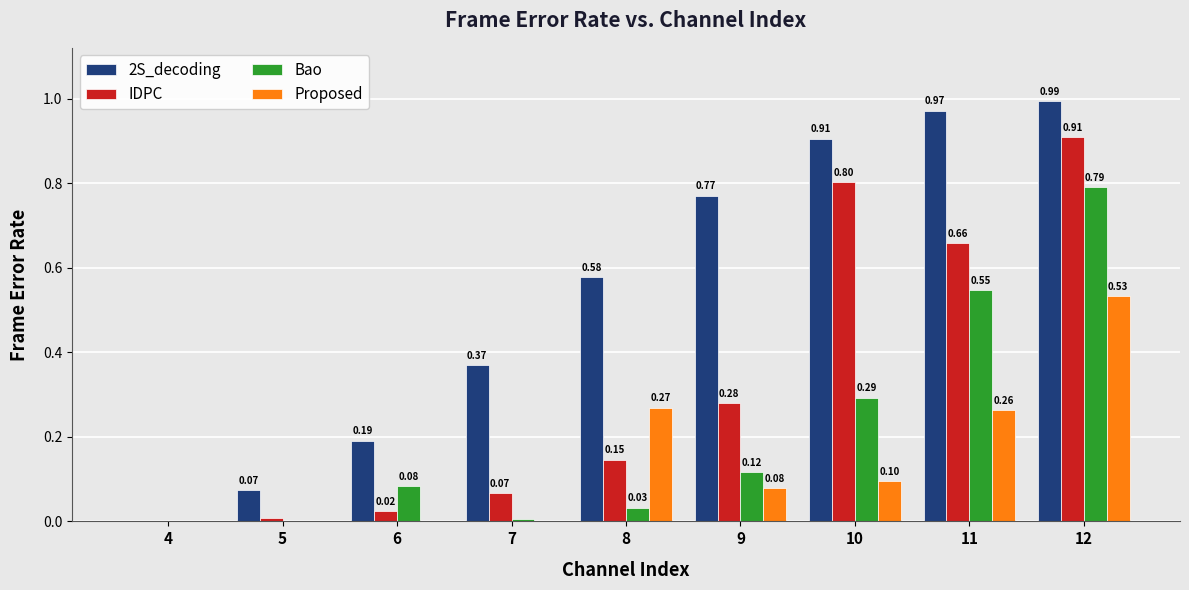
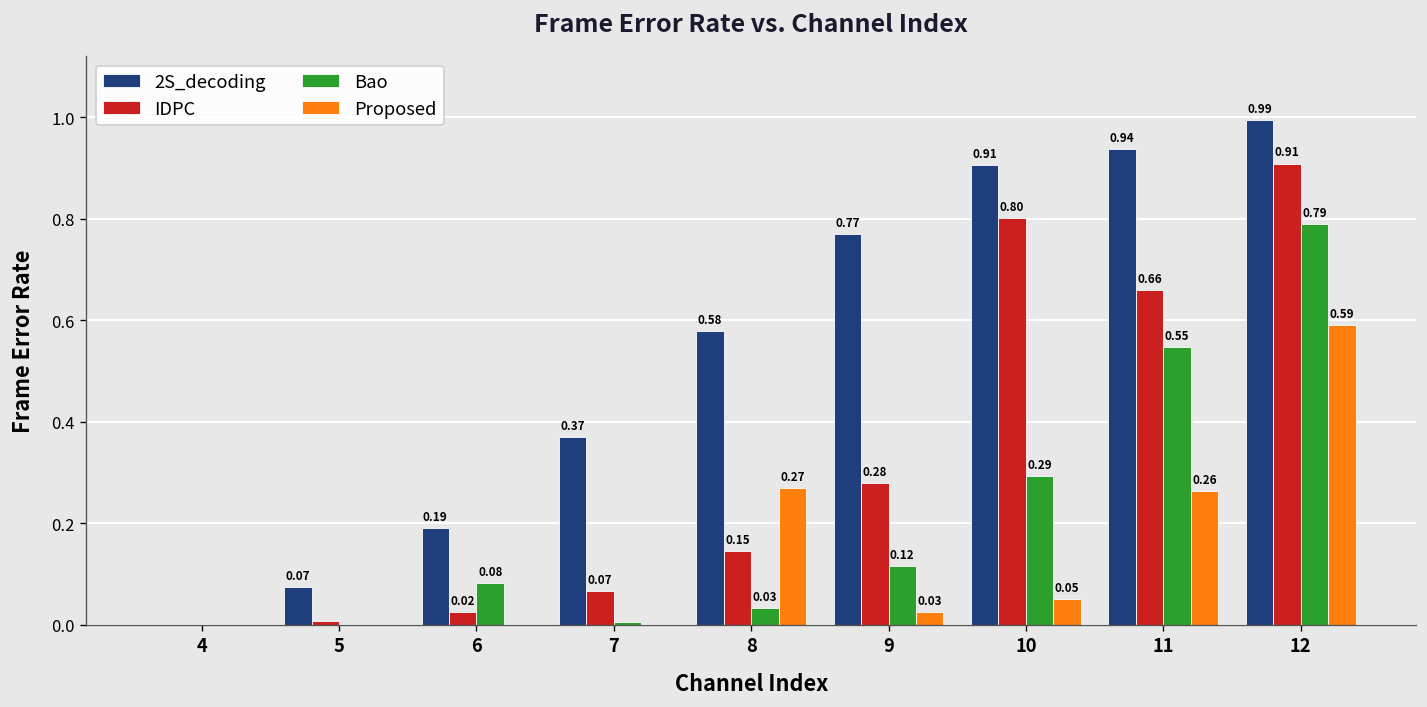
  {
    "2S_decoding": {
      "5": 0.07,
      "6": 0.19,
      "7": 0.37,
      "8": 0.58,
      "9": 0.77,
      "10": 0.91,
-     "11": 0.97,
+     "11": 0.94,
      "12": 0.99
    },
    "IDPC": {
      "6": 0.02,
      "7": 0.07,
      "8": 0.15,
      "9": 0.28,
      "10": 0.80,
      "11": 0.66,
      "12": 0.91
    },
    "Bao": {
      "6": 0.08,
      "8": 0.03,
      "9": 0.12,
      "10": 0.29,
      "11": 0.55,
      "12": 0.79
    },
    "Proposed": {
      "8": 0.27,
-     "9": 0.08,
-     "10": 0.10,
+     "9": 0.03,
+     "10": 0.05,
      "11": 0.26,
-     "12": 0.53
+     "12": 0.59
    }
  }
